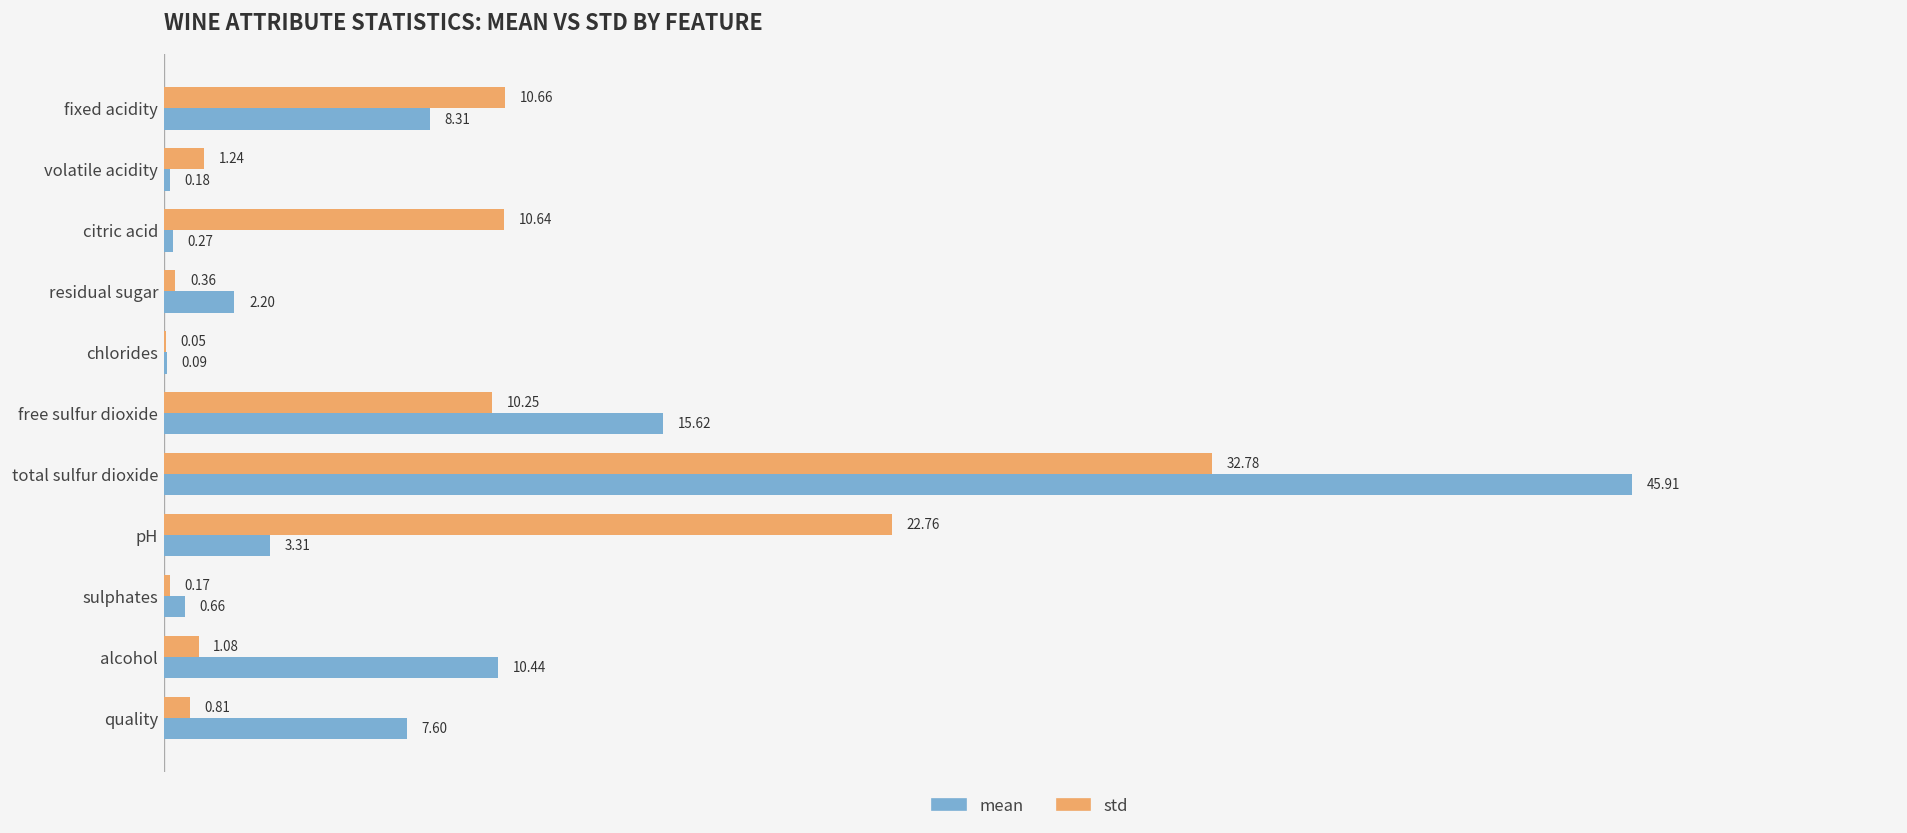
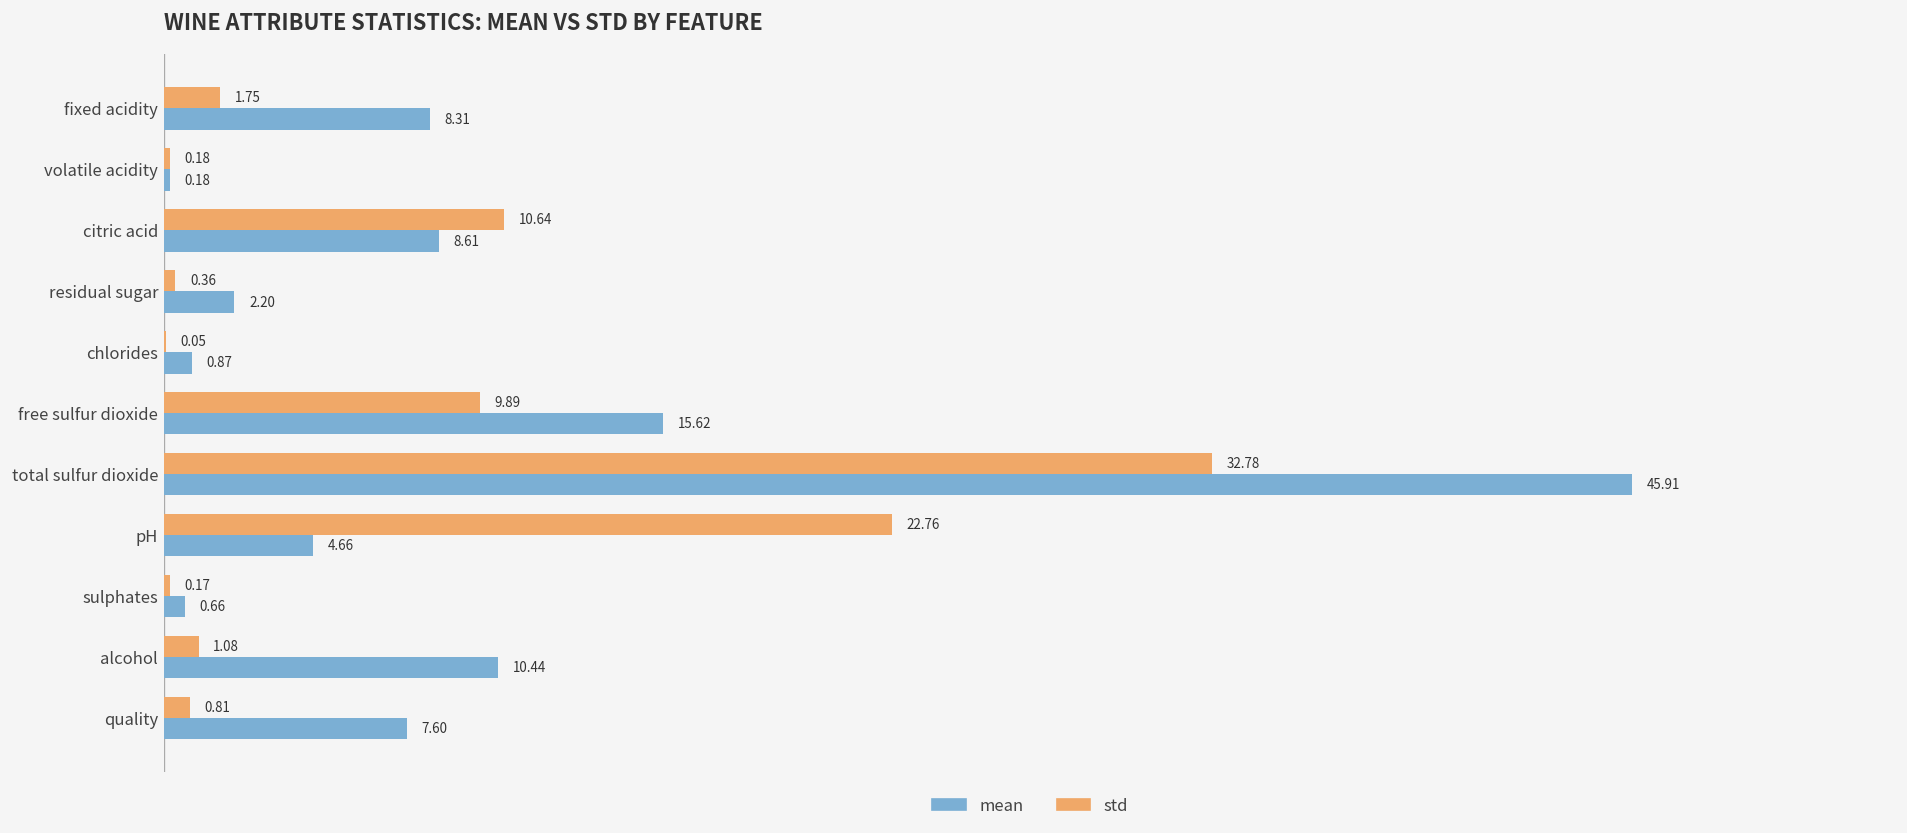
  {
    "mean": {
      "fixed acidity": 8.31,
      "volatile acidity": 0.18,
-     "citric acid": 0.27,
+     "citric acid": 8.61,
      "residual sugar": 2.20,
-     "chlorides": 0.09,
+     "chlorides": 0.87,
      "free sulfur dioxide": 15.62,
      "total sulfur dioxide": 45.91,
-     "pH": 3.31,
+     "pH": 4.66,
      "sulphates": 0.66,
      "alcohol": 10.44,
      "quality": 7.60
    },
    "std": {
-     "fixed acidity": 10.66,
-     "volatile acidity": 1.24,
+     "fixed acidity": 1.75,
+     "volatile acidity": 0.18,
      "citric acid": 10.64,
      "residual sugar": 0.36,
      "chlorides": 0.05,
-     "free sulfur dioxide": 10.25,
+     "free sulfur dioxide": 9.89,
      "total sulfur dioxide": 32.78,
      "pH": 22.76,
      "sulphates": 0.17,
      "alcohol": 1.08,
      "quality": 0.81
    }
  }
